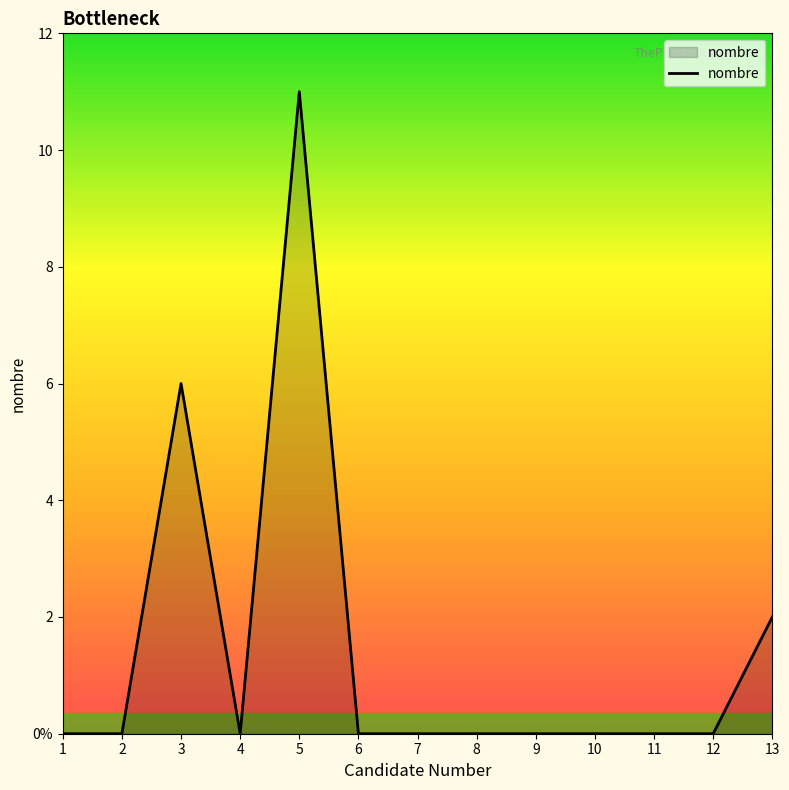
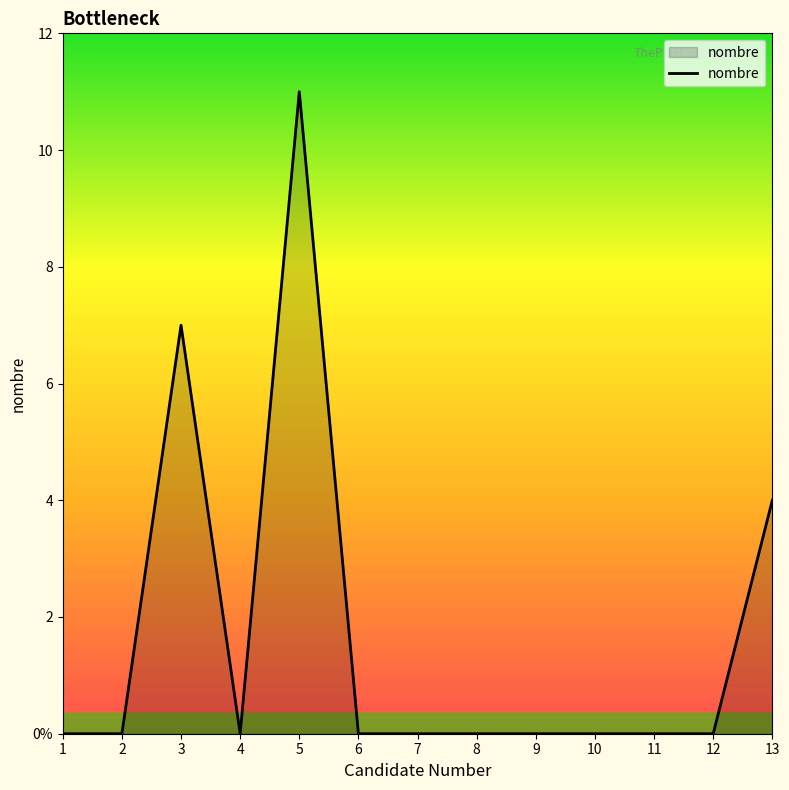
  {
-   "3": 6,
+   "3": 7,
    "5": 11,
-   "13": 2
+   "13": 4
  }
